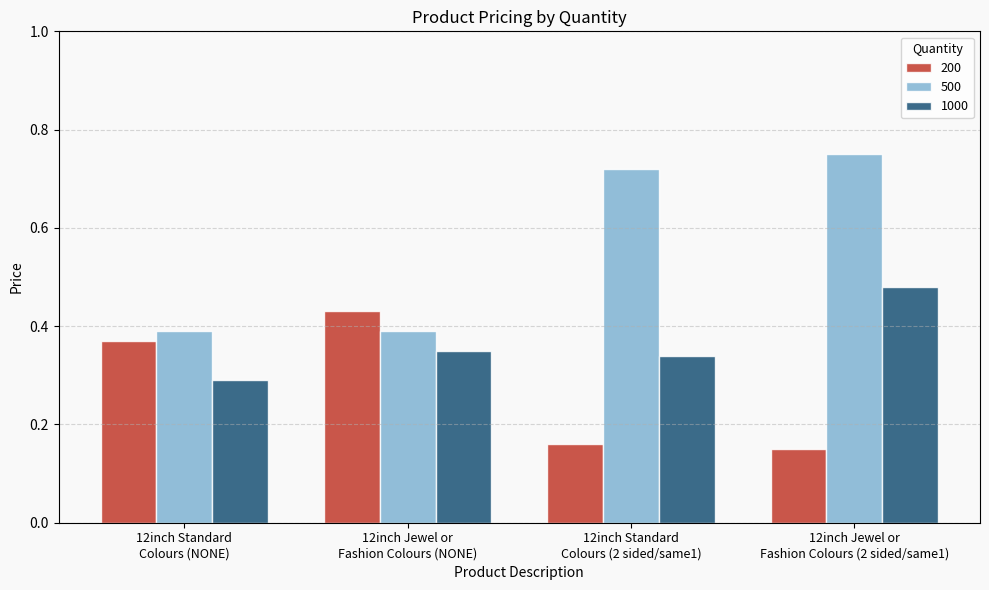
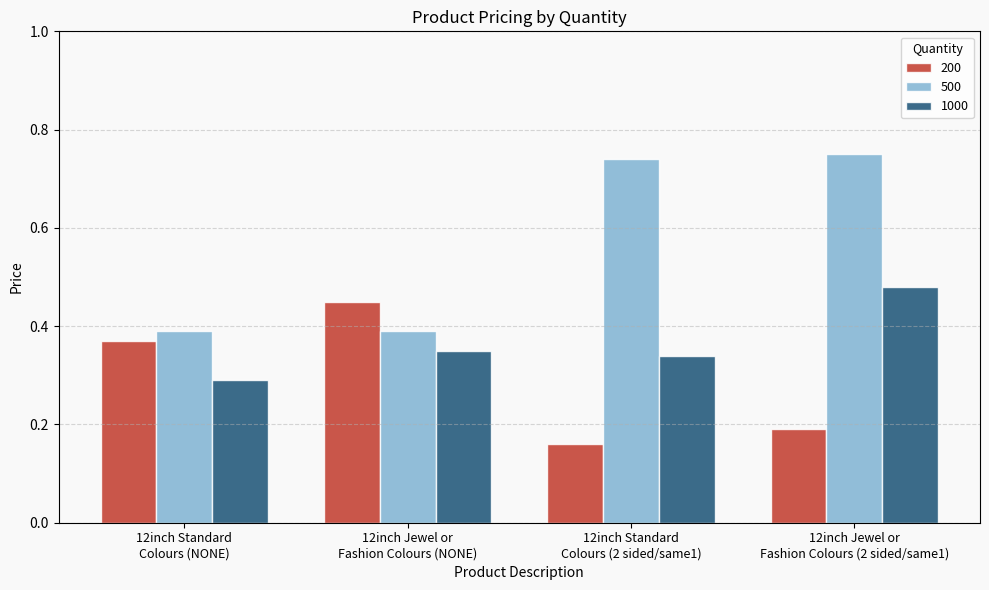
  {
    "200": {
      "12inch Standard Colours (NONE)": 0.37,
-     "12inch Jewel or Fashion Colours (NONE)": 0.43,
+     "12inch Jewel or Fashion Colours (NONE)": 0.45,
      "12inch Standard Colours (2 sided/same1)": 0.16,
-     "12inch Jewel or Fashion Colours (2 sided/same1)": 0.15
+     "12inch Jewel or Fashion Colours (2 sided/same1)": 0.19
    },
    "500": {
      "12inch Standard Colours (NONE)": 0.39,
      "12inch Jewel or Fashion Colours (NONE)": 0.39,
-     "12inch Standard Colours (2 sided/same1)": 0.72,
+     "12inch Standard Colours (2 sided/same1)": 0.74,
      "12inch Jewel or Fashion Colours (2 sided/same1)": 0.75
    },
    "1000": {
      "12inch Standard Colours (NONE)": 0.29,
      "12inch Jewel or Fashion Colours (NONE)": 0.35,
      "12inch Standard Colours (2 sided/same1)": 0.34,
      "12inch Jewel or Fashion Colours (2 sided/same1)": 0.48
    }
  }
